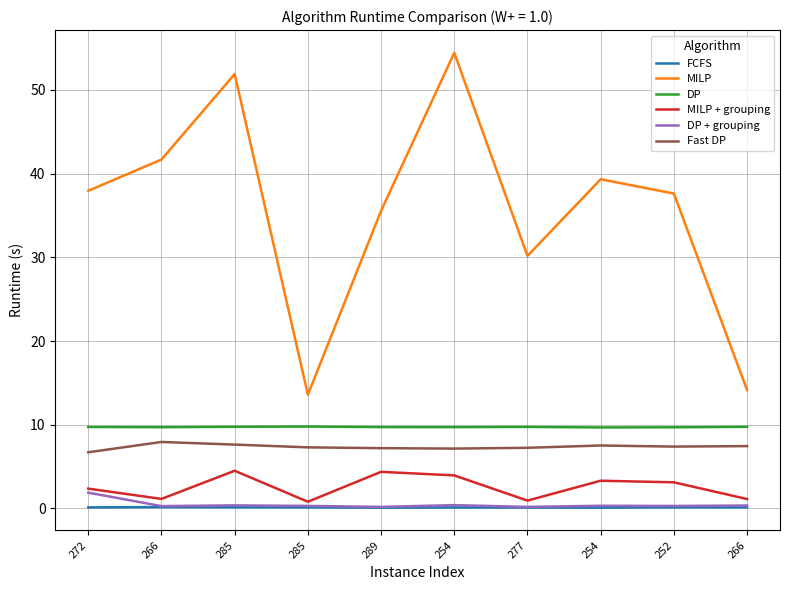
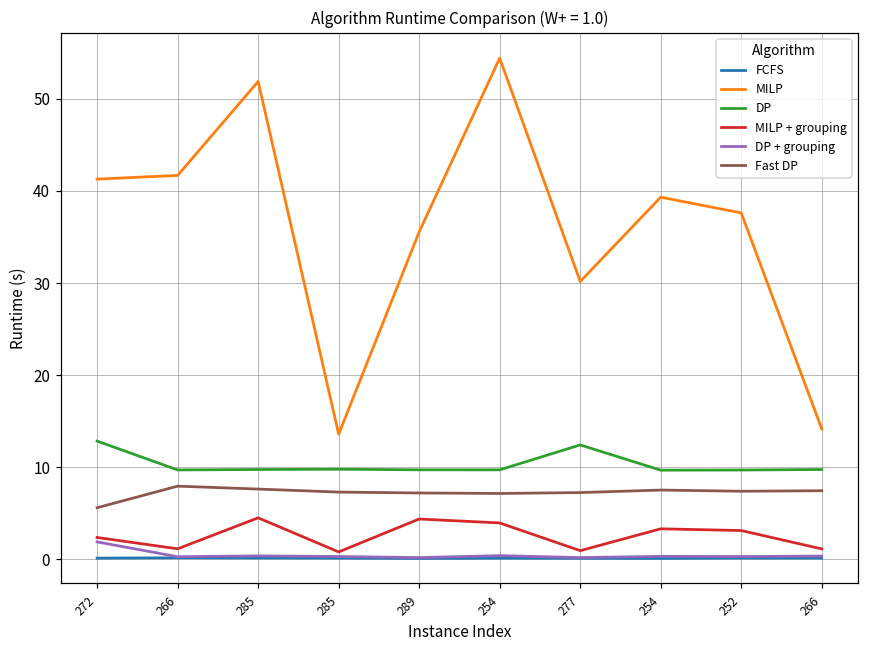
  {
    "FCFS": {
      "272": 0
    },
    "MILP": {
-     "272": 38,
+     "272": 41,
      "289": 36,
      "277": 30,
      "252": 38
    },
    "DP": {
-     "272": 10,
+     "272": 13,
      "289": 10,
-     "277": 10,
+     "277": 12,
      "252": 10
    },
    "MILP + grouping": {
      "272": 2,
      "289": 4,
      "277": 1,
      "252": 3
    },
    "DP + grouping": {
      "272": 2
    },
    "Fast DP": {
-     "272": 7,
+     "272": 6,
      "289": 7,
      "277": 7,
      "252": 7
    }
  }
